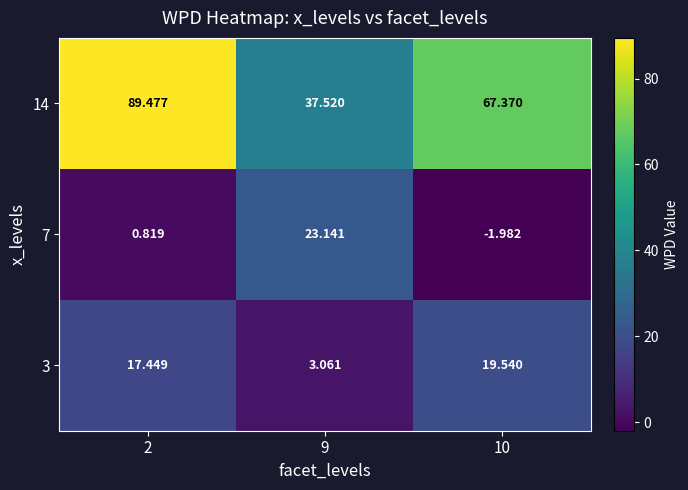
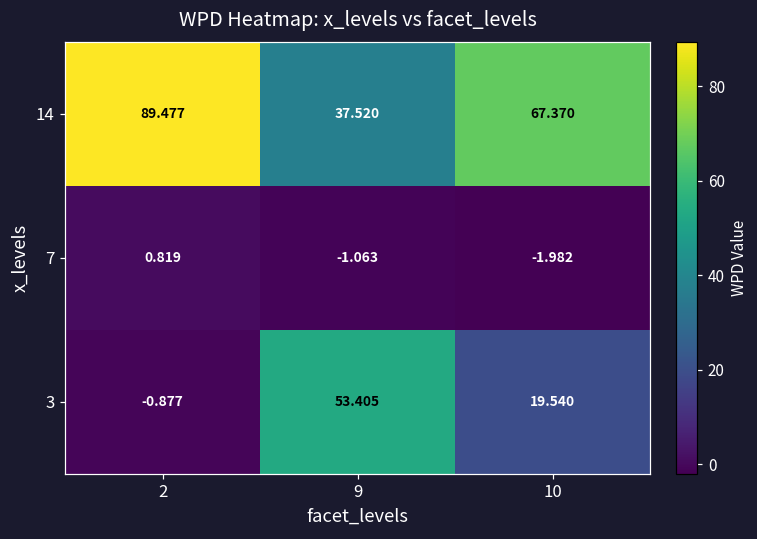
  {
    "14": {
      "2": 89.477,
      "9": 37.520,
      "10": 67.370
    },
    "7": {
      "2": 0.819,
-     "9": 23.141,
+     "9": -1.063,
      "10": -1.982
    },
    "3": {
-     "2": 17.449,
-     "9": 3.061,
+     "2": -0.877,
+     "9": 53.405,
      "10": 19.540
    }
  }
